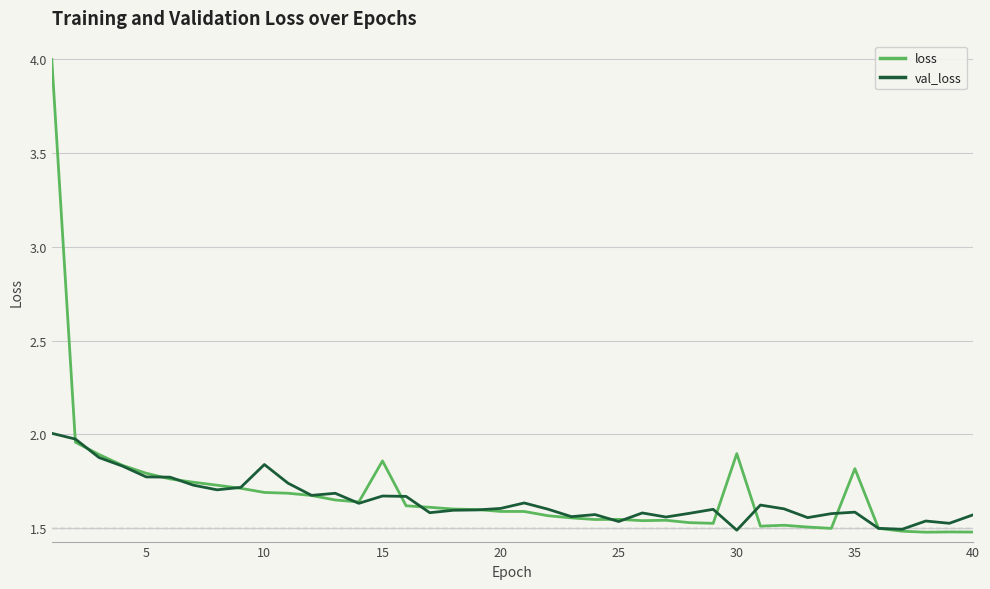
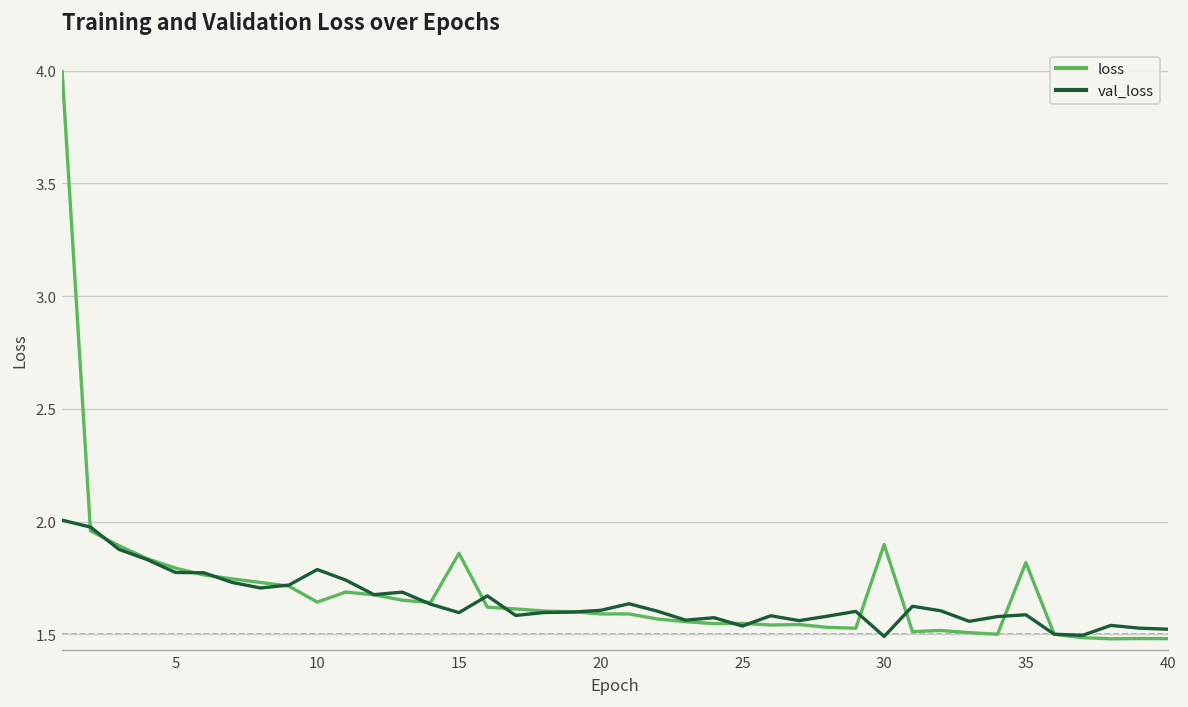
  {
    "loss": {
      "5": 1.79,
-     "10": 1.69,
+     "10": 1.64,
      "15": 1.86,
      "20": 1.59,
      "30": 1.90,
      "35": 1.82,
      "40": 1.48
    },
    "val_loss": {
      "5": 1.77,
-     "10": 1.84,
-     "15": 1.67,
+     "10": 1.79,
+     "15": 1.60,
      "20": 1.61,
      "30": 1.49,
      "35": 1.59,
-     "40": 1.57
+     "40": 1.52
    }
  }
